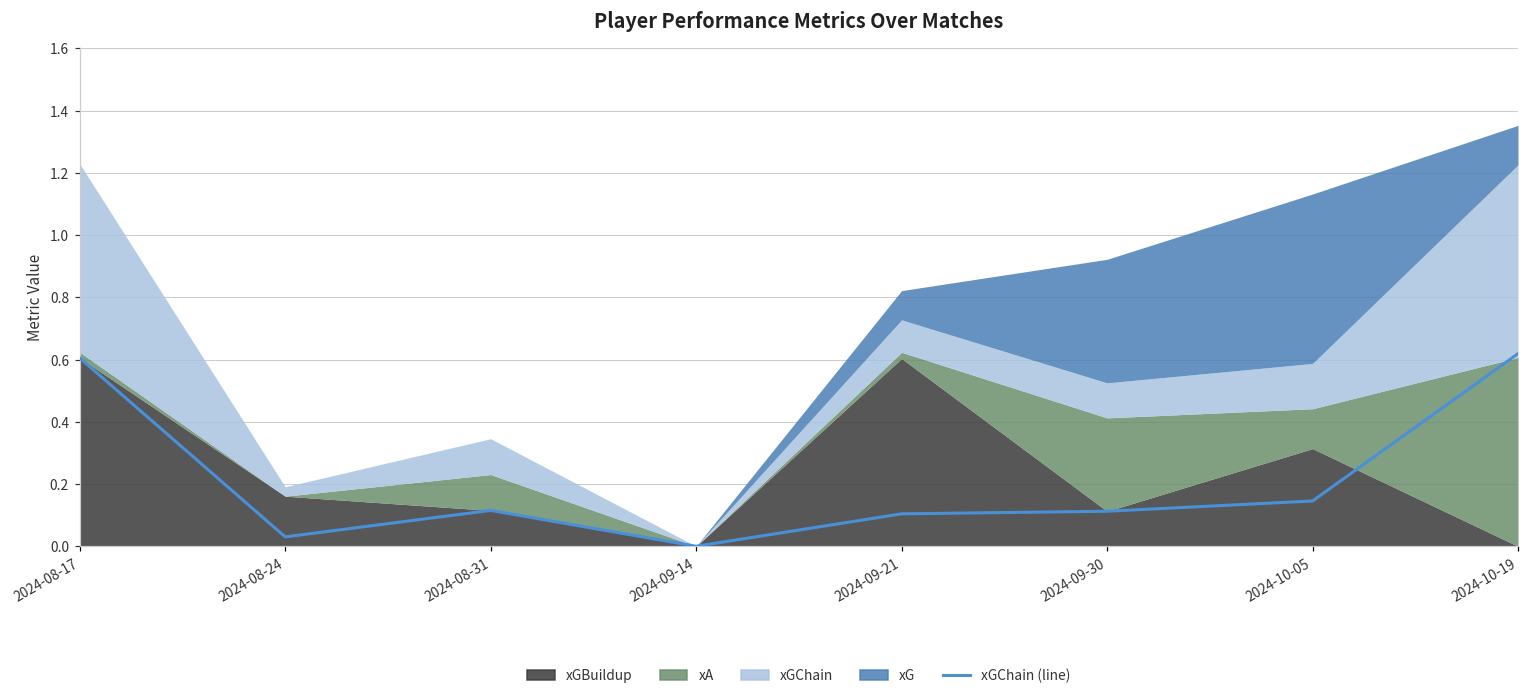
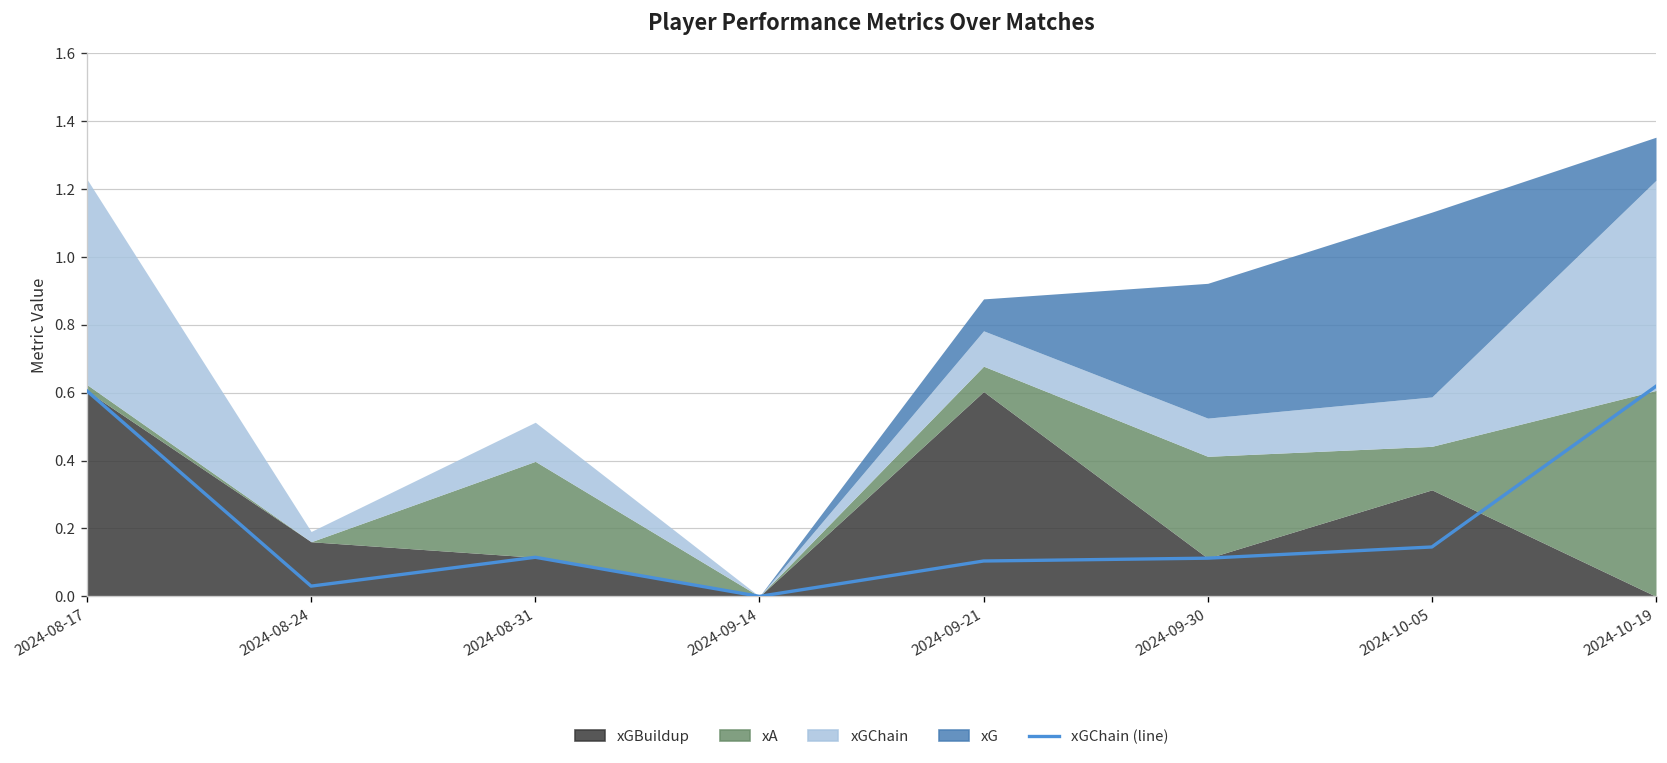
  {
    "xGBuildup": {
      "2024-09-21": 0.60,
      "2024-10-05": 0.31,
      "2024-10-19": 0.00
    },
    "xA": {
      "2024-08-17": 0.02,
-     "2024-08-31": 0.12,
-     "2024-09-21": 0.02,
+     "2024-08-31": 0.28,
+     "2024-09-21": 0.07,
      "2024-09-30": 0.30,
      "2024-10-05": 0.13,
      "2024-10-19": 0.61
    },
    "xGChain": {
      "2024-09-21": 0.10,
      "2024-09-30": 0.11,
      "2024-10-05": 0.15,
      "2024-10-19": 0.62
    }
  }
